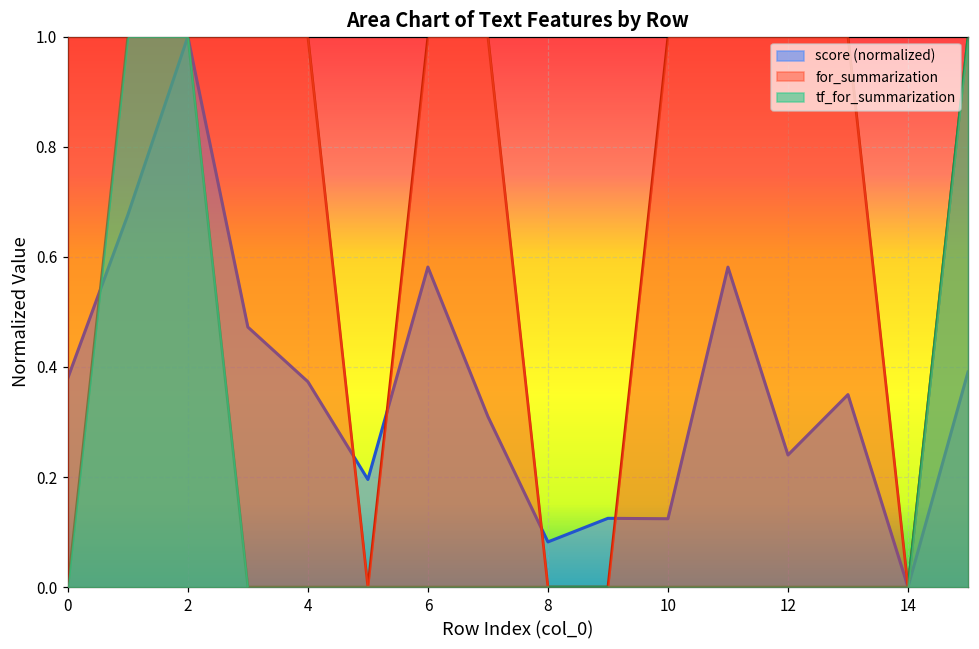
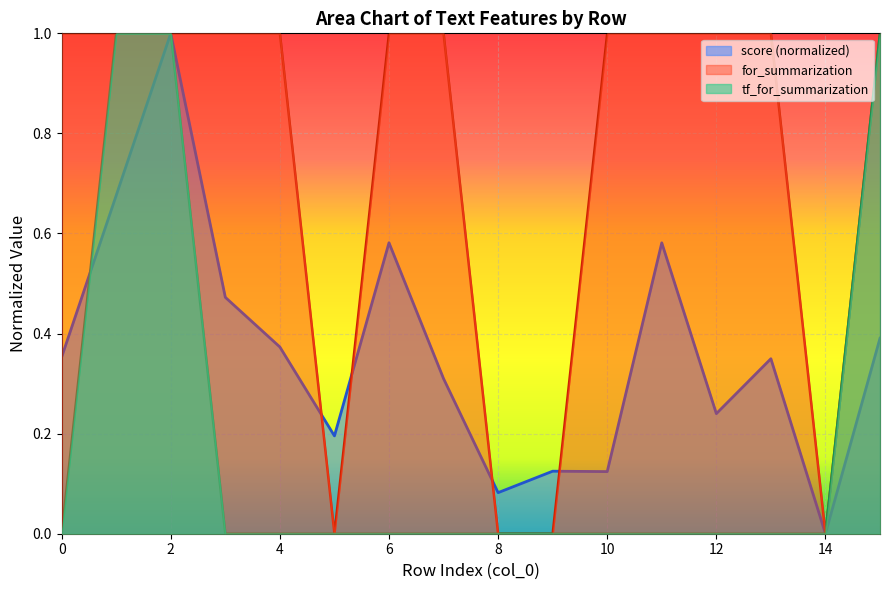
  {
    "score (normalized)": {
-     "0": 0.38,
+     "0": 0.35,
      "4": 0.37,
      "6": 0.58,
      "8": 0.08,
      "10": 0.12,
      "12": 0.24
    },
    "for_summarization": {
      "0": 1.00,
      "4": 1.00,
      "6": 1.00,
      "10": 1.00,
      "12": 1.00
    },
    "tf_for_summarization": {
      "0": 0.00,
      "4": 0.00,
      "6": 0.00,
      "10": 0.00,
      "12": 0.00
    }
  }
